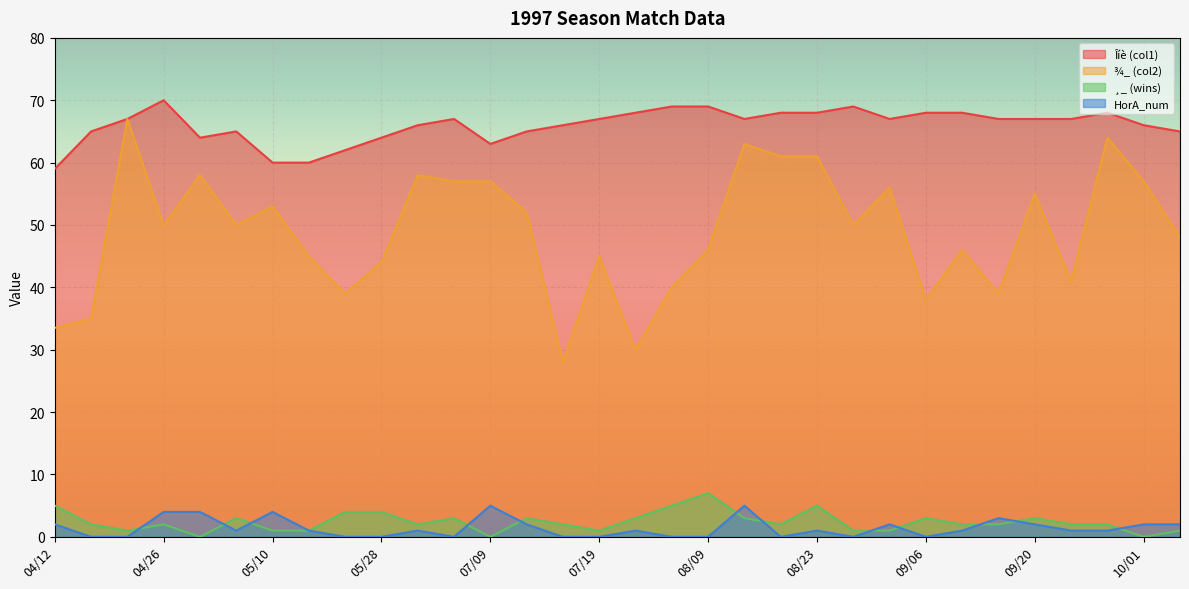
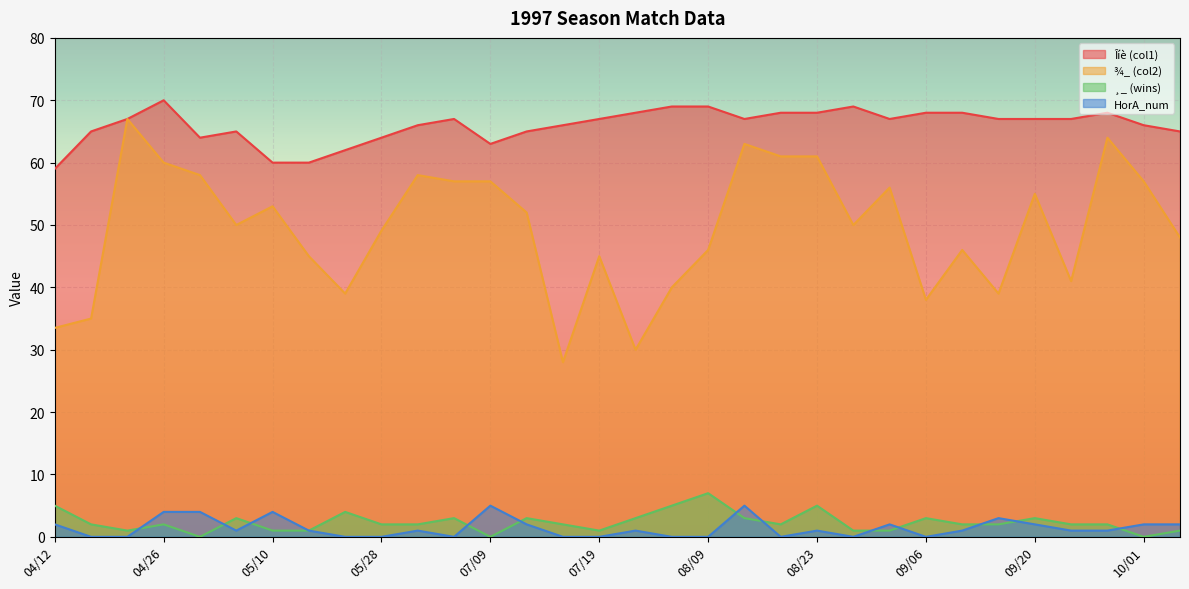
  {
    "Îíè (col1)": {
      "04/12": 59,
      "04/26": 70,
      "05/10": 60,
      "05/28": 64,
      "07/09": 63,
      "07/19": 67,
      "08/09": 69,
      "08/23": 68,
      "09/06": 68,
      "09/20": 67,
      "10/01": 66
    },
    "¾_ (col2)": {
      "04/12": 34,
-     "04/26": 50,
+     "04/26": 60,
      "05/10": 53,
-     "05/28": 44,
+     "05/28": 49,
      "07/09": 57,
      "07/19": 45,
      "08/09": 46,
      "08/23": 61,
      "09/06": 38,
      "09/20": 55,
      "10/01": 57
    },
    "¸_ (wins)": {
      "04/12": 5,
      "04/26": 2,
      "05/10": 1,
-     "05/28": 4,
+     "05/28": 2,
      "07/09": 0,
      "07/19": 1,
      "08/09": 7,
      "08/23": 5,
      "09/06": 3,
      "09/20": 3,
      "10/01": 0
    },
    "HorA_num": {
      "04/12": 2,
      "04/26": 4,
      "05/10": 4,
      "05/28": 0,
      "07/09": 5,
      "07/19": 0,
      "08/09": 0,
      "08/23": 1,
      "09/06": 0,
      "09/20": 2,
      "10/01": 2
    }
  }
